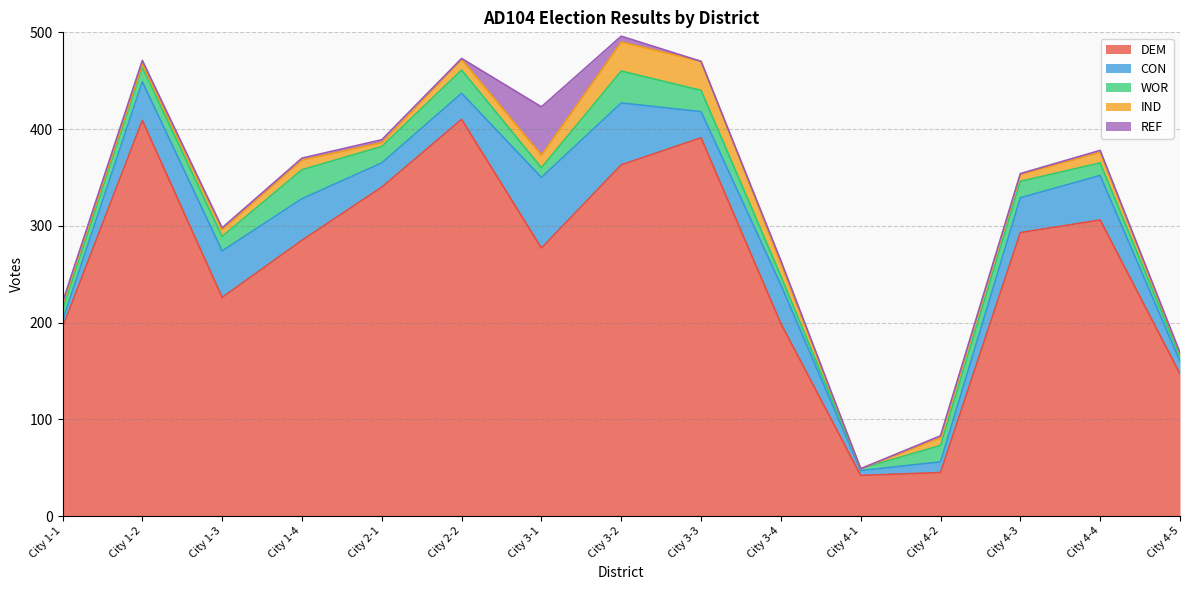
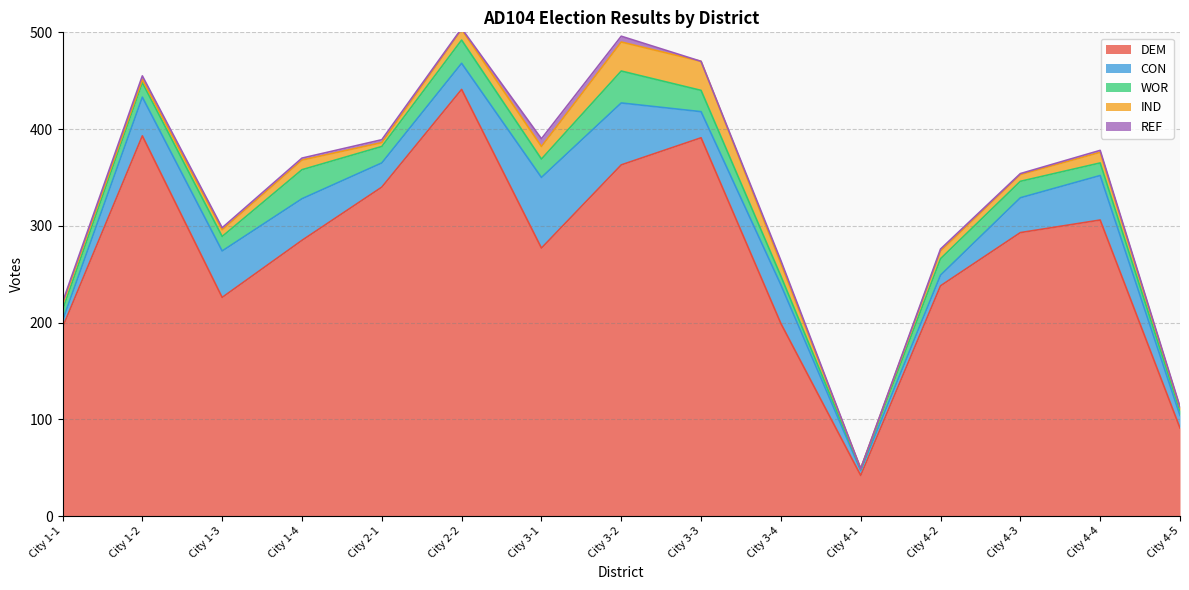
  {
    "DEM": {
      "City 1-1": 200,
-     "City 1-2": 410,
+     "City 1-2": 390,
      "City 1-3": 230,
      "City 1-4": 290,
      "City 2-1": 340,
-     "City 2-2": 410,
+     "City 2-2": 440,
      "City 3-1": 280,
      "City 3-2": 360,
      "City 3-3": 390,
      "City 3-4": 200,
      "City 4-1": 40,
-     "City 4-2": 50,
+     "City 4-2": 240,
      "City 4-3": 290,
      "City 4-4": 310,
-     "City 4-5": 150
+     "City 4-5": 90
    },
    "CON": {
      "City 1-1": 10,
      "City 1-2": 40,
      "City 1-3": 50,
      "City 1-4": 40,
      "City 2-1": 30,
      "City 2-2": 30,
      "City 3-1": 70,
      "City 3-2": 60,
      "City 3-3": 30,
      "City 3-4": 40,
      "City 4-2": 10,
      "City 4-3": 40,
      "City 4-4": 50,
      "City 4-5": 10
    },
    "WOR": {
      "City 1-1": 10,
      "City 1-2": 20,
      "City 1-3": 20,
      "City 1-4": 30,
      "City 2-1": 20,
      "City 2-2": 20,
-     "City 3-1": 10,
+     "City 3-1": 20,
      "City 3-2": 30,
      "City 3-3": 20,
      "City 3-4": 10,
      "City 4-2": 20,
      "City 4-3": 20,
      "City 4-4": 10,
      "City 4-5": 10
    },
    "IND": {
      "City 1-2": 0,
      "City 2-1": 0,
      "City 3-1": 10,
      "City 3-2": 30,
      "City 3-4": 10
    },
    "REF": {
      "City 1-2": 0,
      "City 2-1": 0,
-     "City 3-1": 50,
+     "City 3-1": 10,
      "City 3-2": 10,
      "City 3-4": 0
    }
  }
